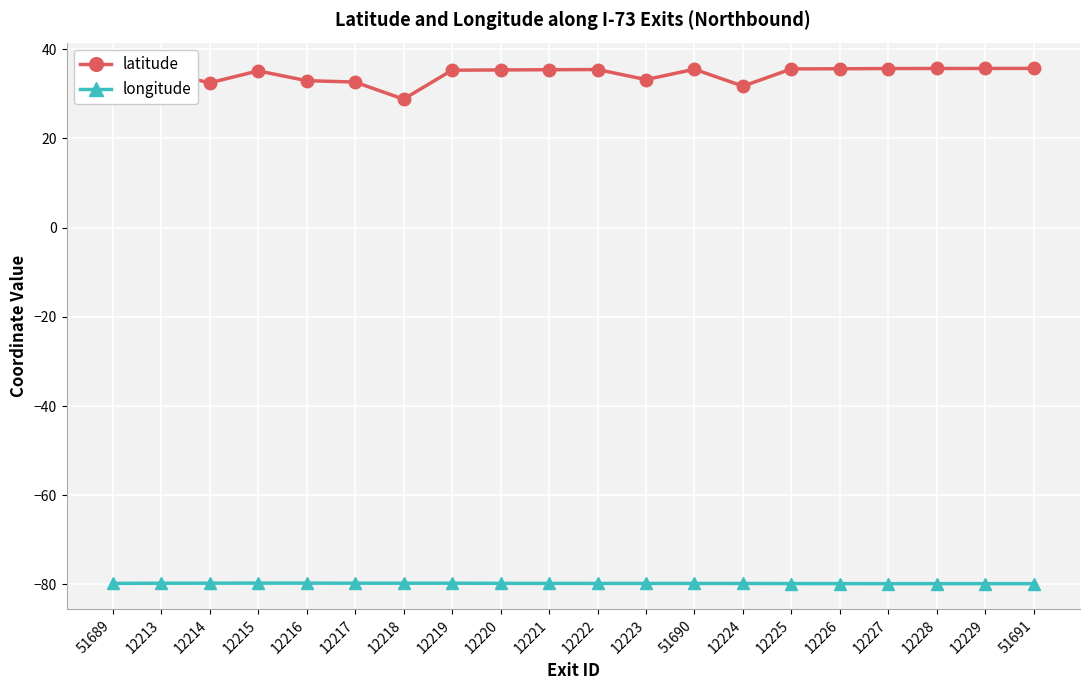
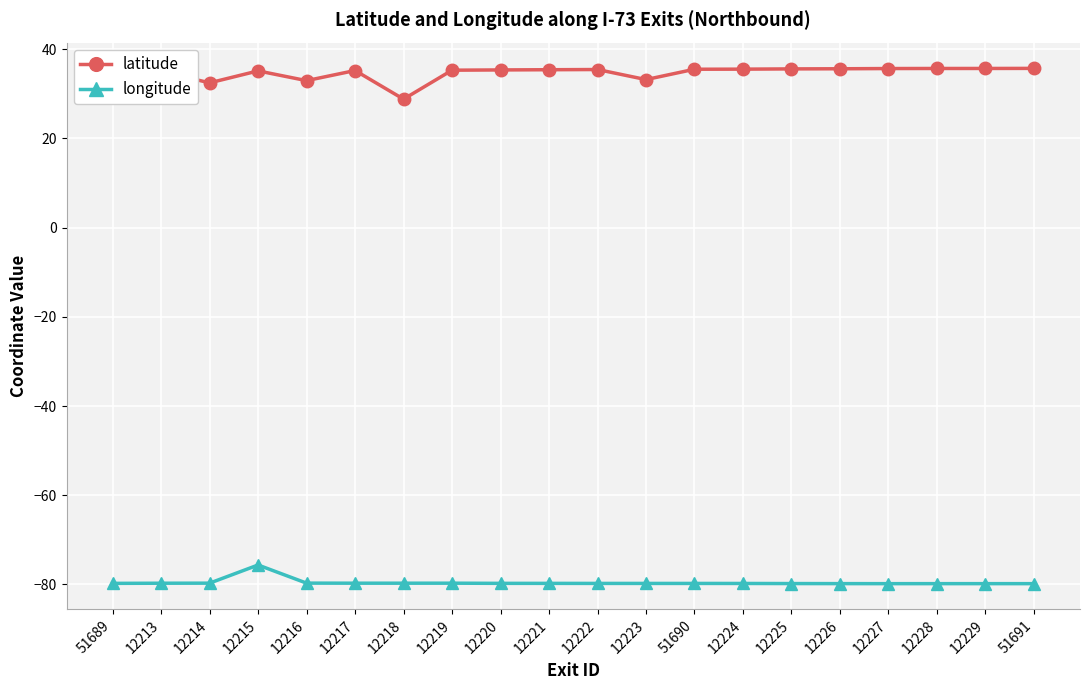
  {
    "latitude": {
      "12214": 32,
      "12215": 35,
      "12216": 33,
-     "12217": 33,
+     "12217": 35,
      "12218": 29,
      "12219": 35,
      "12220": 35,
      "12221": 35,
      "12222": 35,
      "12223": 33,
      "51690": 36,
-     "12224": 32,
+     "12224": 36,
      "12225": 36,
      "12226": 36,
      "12227": 36,
      "12228": 36,
      "12229": 36,
      "51691": 36
    },
    "longitude": {
      "51689": -80,
      "12213": -80,
      "12214": -80,
-     "12215": -80,
+     "12215": -76,
      "12216": -80,
      "12217": -80,
      "12218": -80,
      "12219": -80,
      "12220": -80,
      "12221": -80,
      "12222": -80,
      "12223": -80,
      "51690": -80,
      "12224": -80,
      "12225": -80,
      "12226": -80,
      "12227": -80,
      "12228": -80,
      "12229": -80,
      "51691": -80
    }
  }
